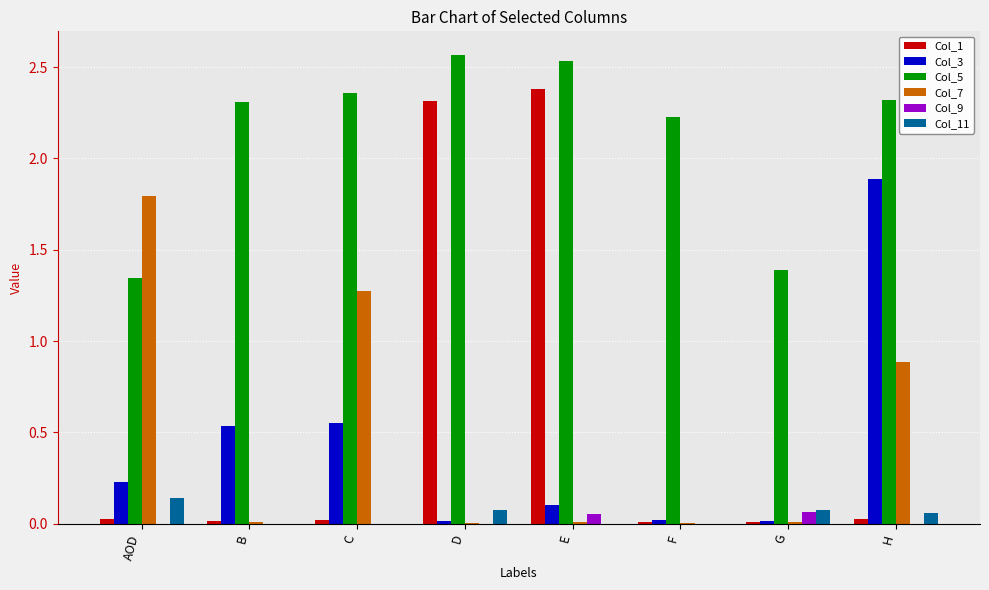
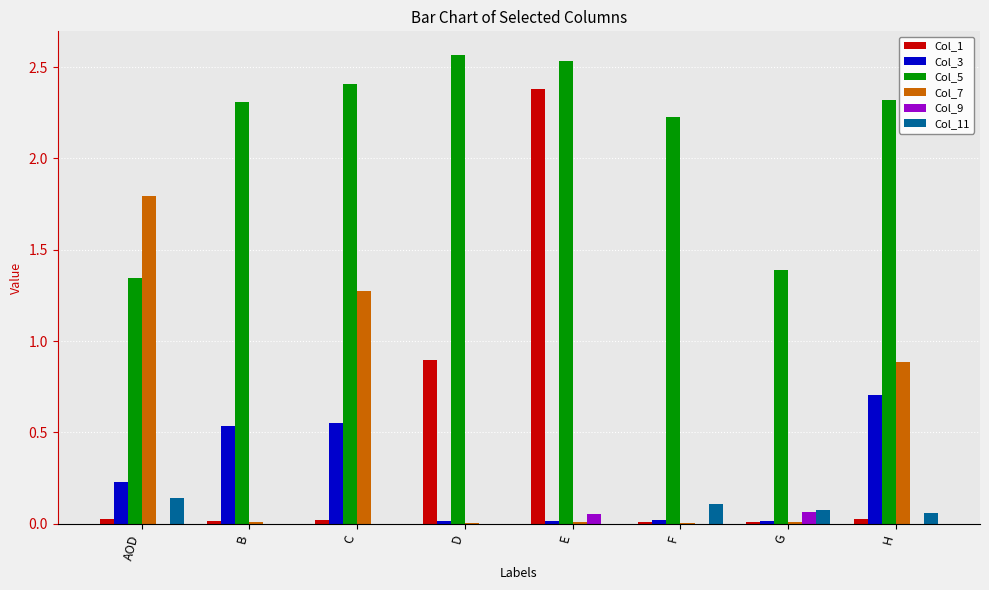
  {
    "Col_1": {
      "AOD": 0.02,
      "B": 0.02,
      "C": 0.02,
-     "D": 2.32,
+     "D": 0.90,
      "E": 2.38,
      "H": 0.03
    },
    "Col_3": {
      "AOD": 0.23,
      "B": 0.53,
      "C": 0.55,
      "D": 0.01,
-     "E": 0.11,
+     "E": 0.01,
      "F": 0.02,
-     "H": 1.89
+     "H": 0.70
    },
    "Col_5": {
      "AOD": 1.35,
      "B": 2.31,
-     "C": 2.36,
+     "C": 2.41,
      "D": 2.57,
      "E": 2.53,
      "F": 2.23,
      "G": 1.39,
      "H": 2.32
    },
    "Col_7": {
      "AOD": 1.80,
      "C": 1.27,
      "H": 0.89
    },
    "Col_9": {
      "B": 0.00,
      "C": 0.00,
      "E": 0.05,
      "G": 0.06
    },
    "Col_11": {
      "AOD": 0.14,
      "B": 0.00,
      "C": 0.00,
-     "D": 0.07,
-     "F": 0.00,
+     "D": 0.00,
+     "F": 0.11,
      "G": 0.08,
      "H": 0.06
    }
  }
